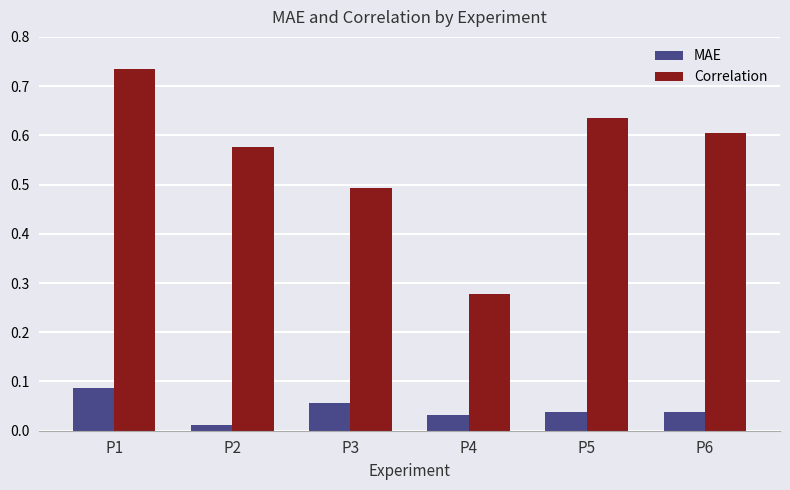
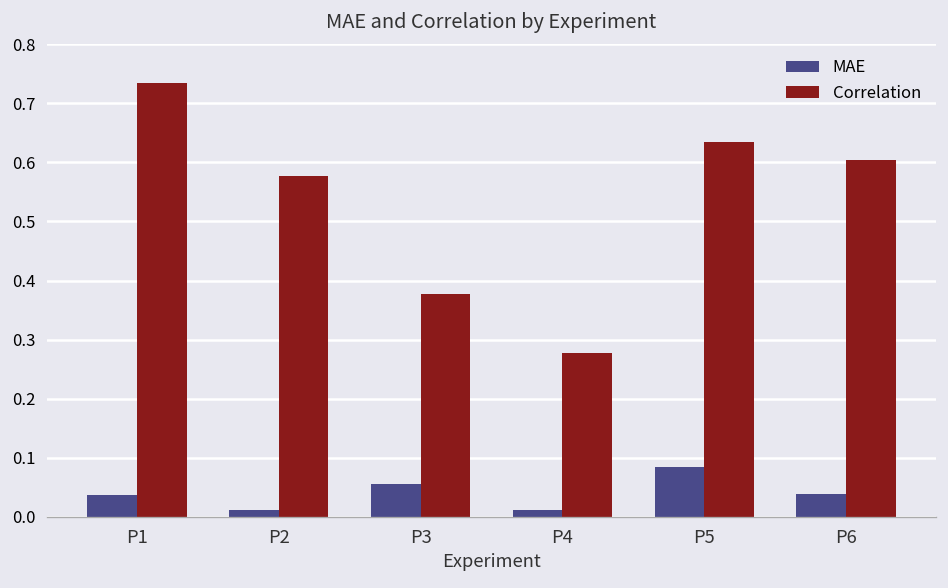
  {
    "MAE": {
-     "P1": 0.09,
+     "P1": 0.04,
      "P2": 0.01,
      "P3": 0.06,
-     "P4": 0.03,
-     "P5": 0.04,
+     "P4": 0.01,
+     "P5": 0.08,
      "P6": 0.04
    },
    "Correlation": {
      "P1": 0.73,
      "P2": 0.58,
-     "P3": 0.49,
+     "P3": 0.38,
      "P4": 0.28,
      "P5": 0.63,
      "P6": 0.60
    }
  }
